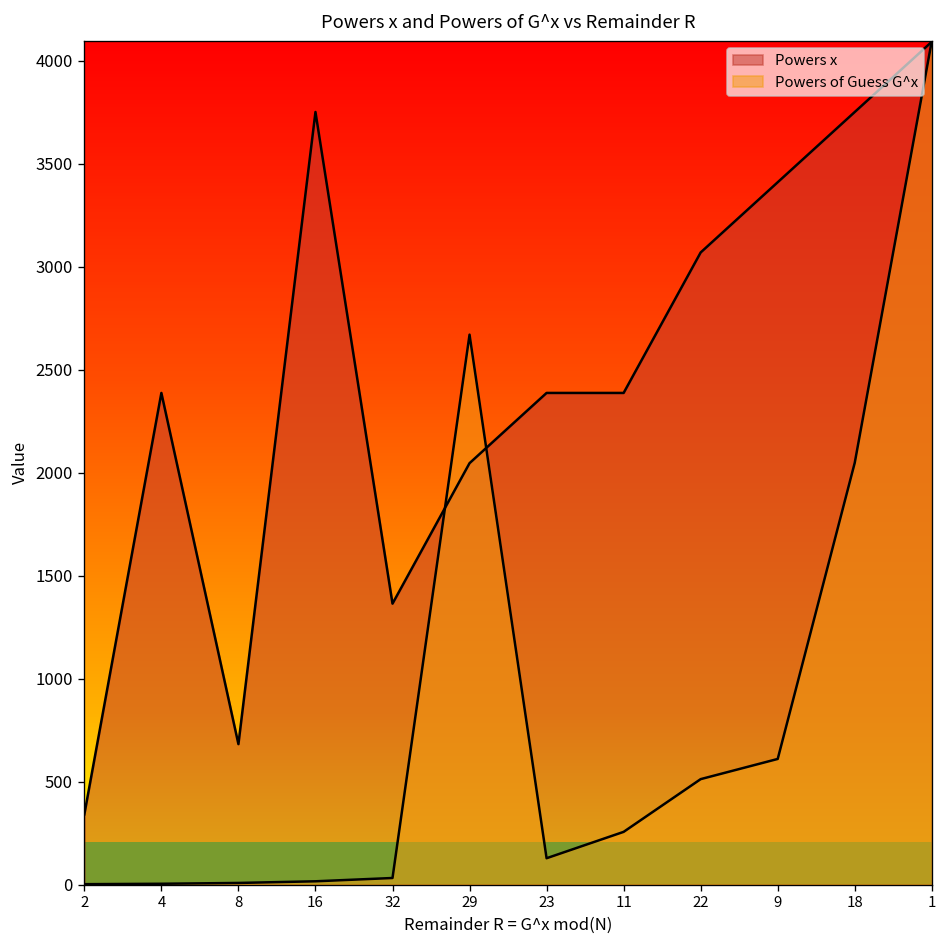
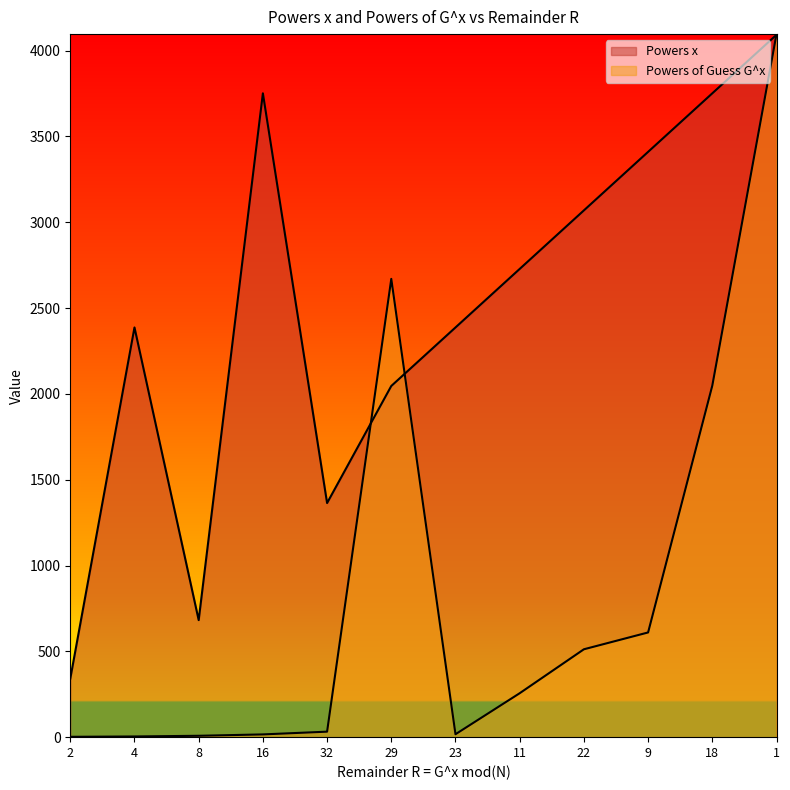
  {
    "Powers x": {
      "2": 340,
      "4": 2390,
      "8": 680,
      "16": 3750,
      "32": 1360,
      "29": 2050,
      "23": 2390,
-     "11": 2390,
+     "11": 2730,
      "22": 3070,
      "9": 3410,
      "18": 3750
    },
    "Powers of Guess G^x": {
      "2": 0,
      "4": 0,
      "8": 10,
      "16": 20,
      "32": 30,
      "29": 2670,
-     "23": 130,
+     "23": 20,
      "11": 260,
      "22": 510,
      "9": 610,
      "18": 2050
    }
  }
